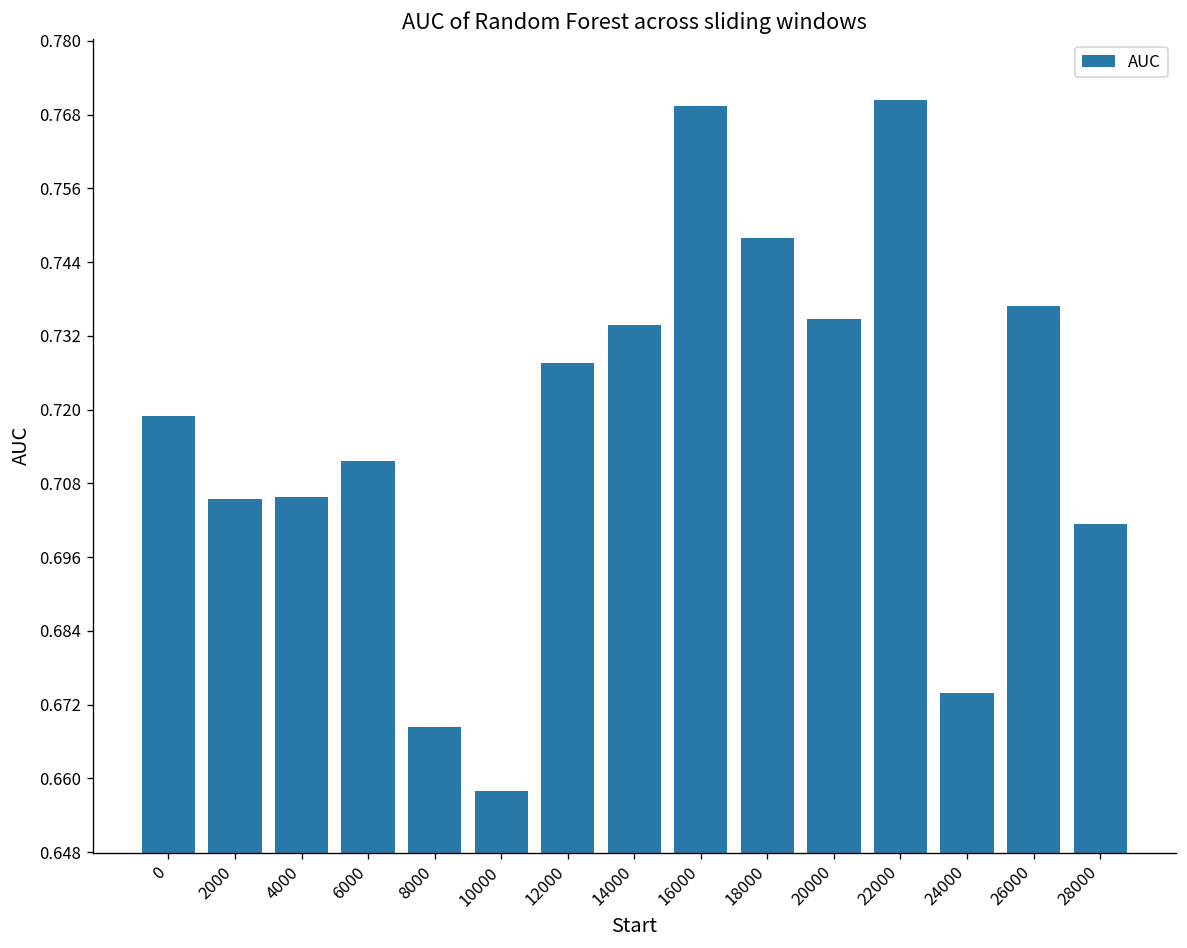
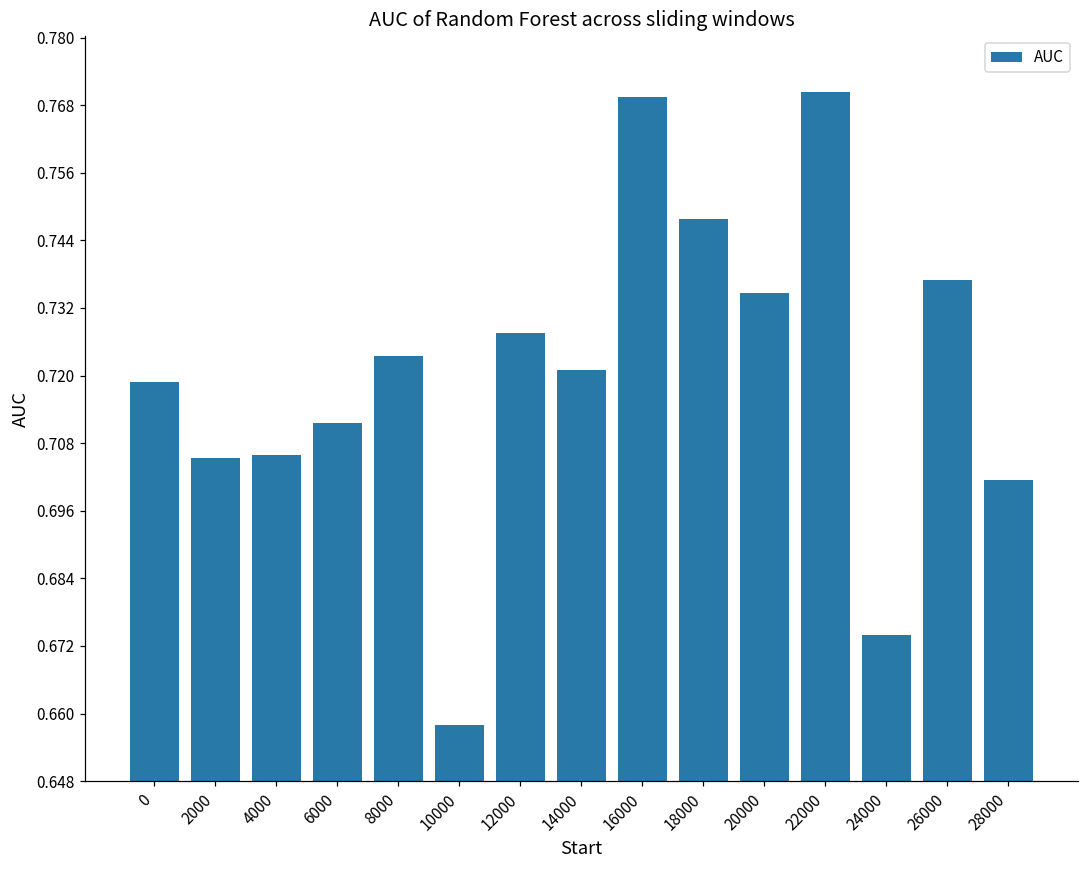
  {
    "0": 0.719,
    "2000": 0.705,
    "4000": 0.706,
    "6000": 0.712,
-   "8000": 0.668,
+   "8000": 0.724,
    "10000": 0.658,
    "12000": 0.728,
-   "14000": 0.734,
+   "14000": 0.721,
    "16000": 0.769,
    "18000": 0.748,
    "20000": 0.735,
    "22000": 0.770,
    "24000": 0.674,
    "26000": 0.737,
    "28000": 0.701
  }
